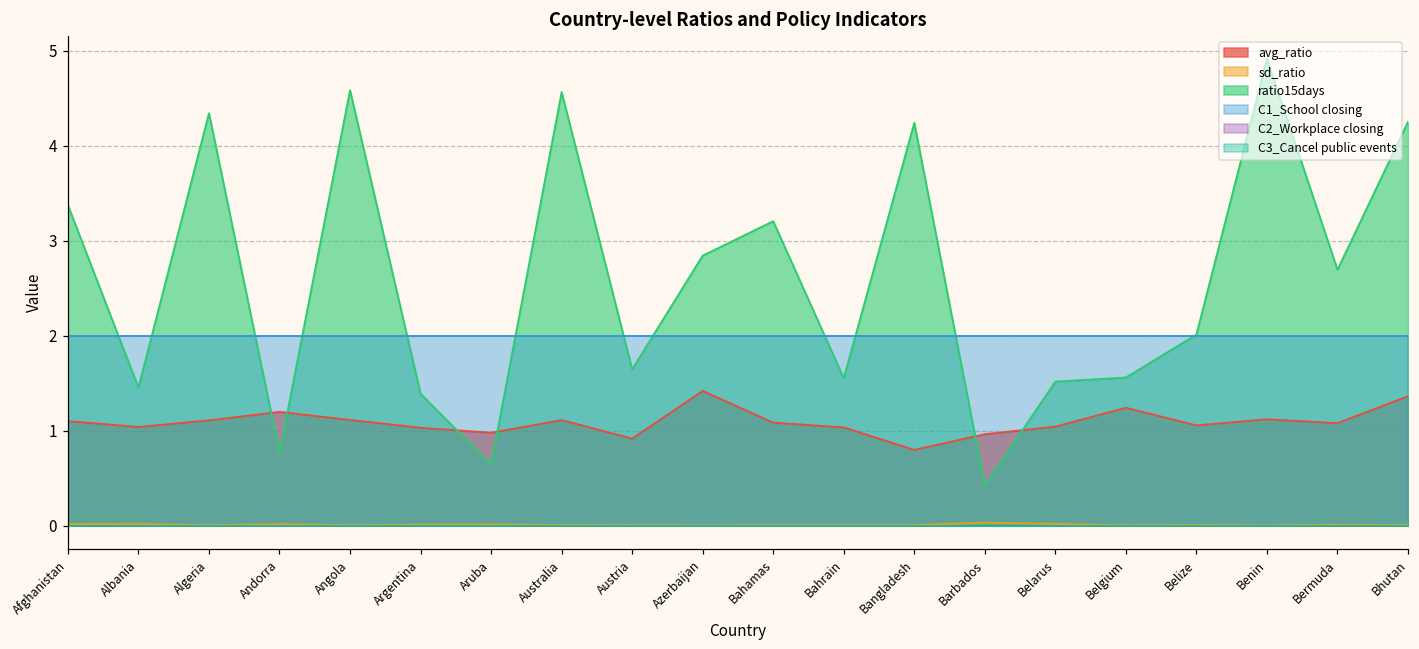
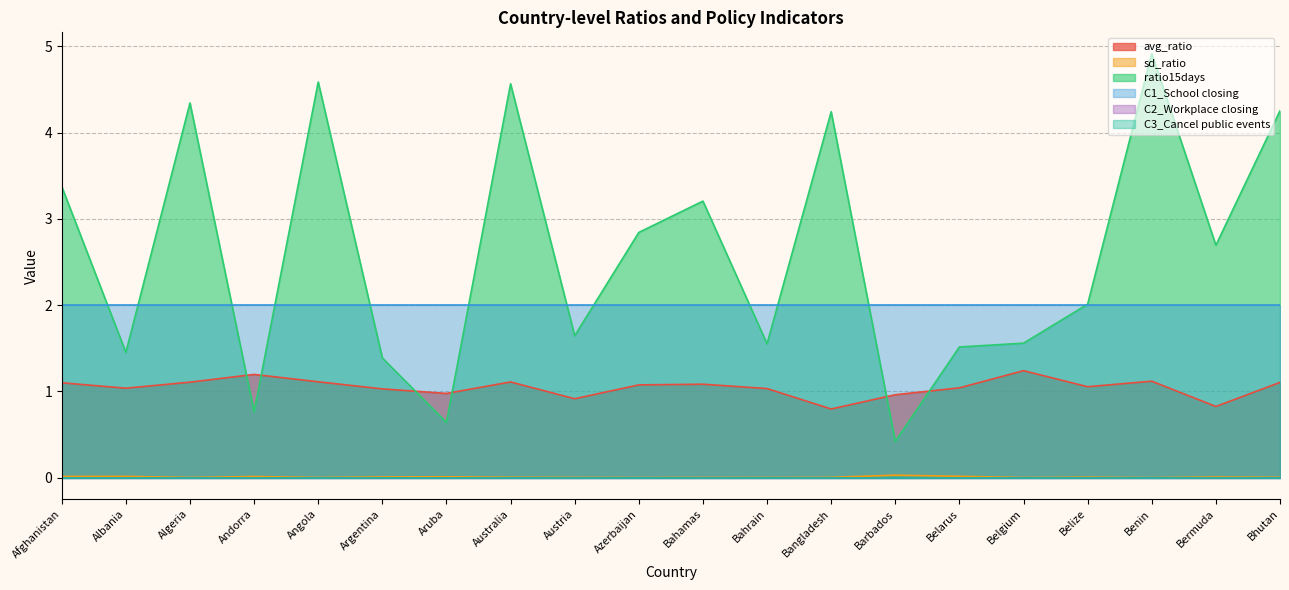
  {
    "avg_ratio": {
      "Afghanistan": 1.1,
      "Albania": 1.0,
      "Algeria": 1.1,
      "Andorra": 1.2,
      "Angola": 1.1,
      "Argentina": 1.0,
      "Aruba": 1.0,
      "Australia": 1.1,
      "Austria": 0.9,
-     "Azerbaijan": 1.4,
+     "Azerbaijan": 1.1,
      "Bahamas": 1.1,
      "Bahrain": 1.0,
      "Bangladesh": 0.8,
      "Barbados": 1.0,
      "Belarus": 1.0,
      "Belgium": 1.2,
      "Belize": 1.1,
      "Benin": 1.1,
-     "Bermuda": 1.1,
-     "Bhutan": 1.4
+     "Bermuda": 0.8,
+     "Bhutan": 1.1
    },
    "sd_ratio": {
      "Barbados": 0.0
    }
  }
